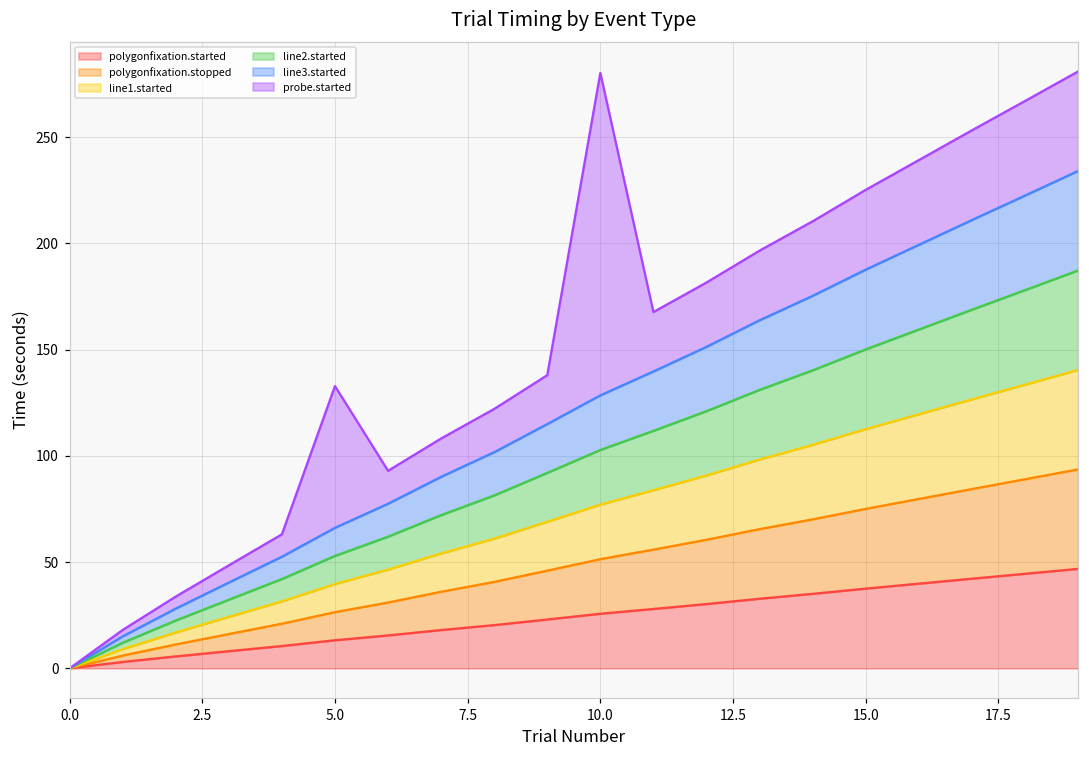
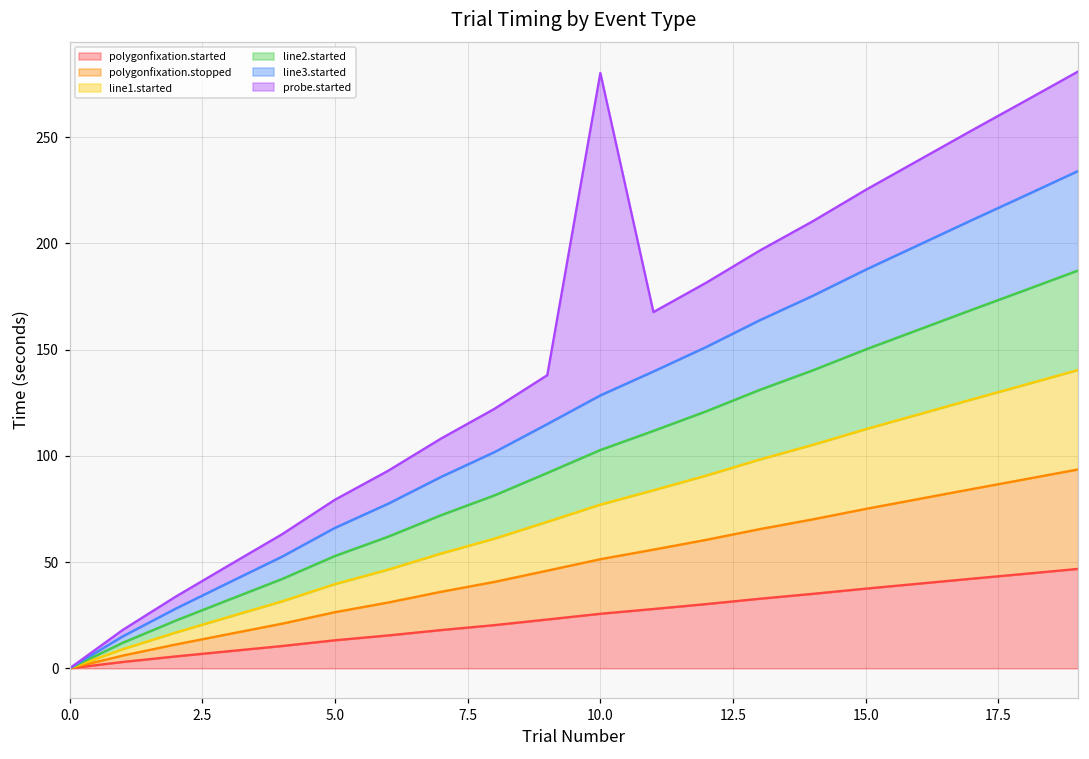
  {
    "line2.started": {
      "5.0": 13,
      "10.0": 26,
      "15.0": 38
    },
    "line3.started": {
      "5.0": 13,
      "10.0": 26,
      "15.0": 38
    },
    "probe.started": {
-     "5.0": 67,
+     "5.0": 13,
      "10.0": 152,
      "15.0": 38
    }
  }
